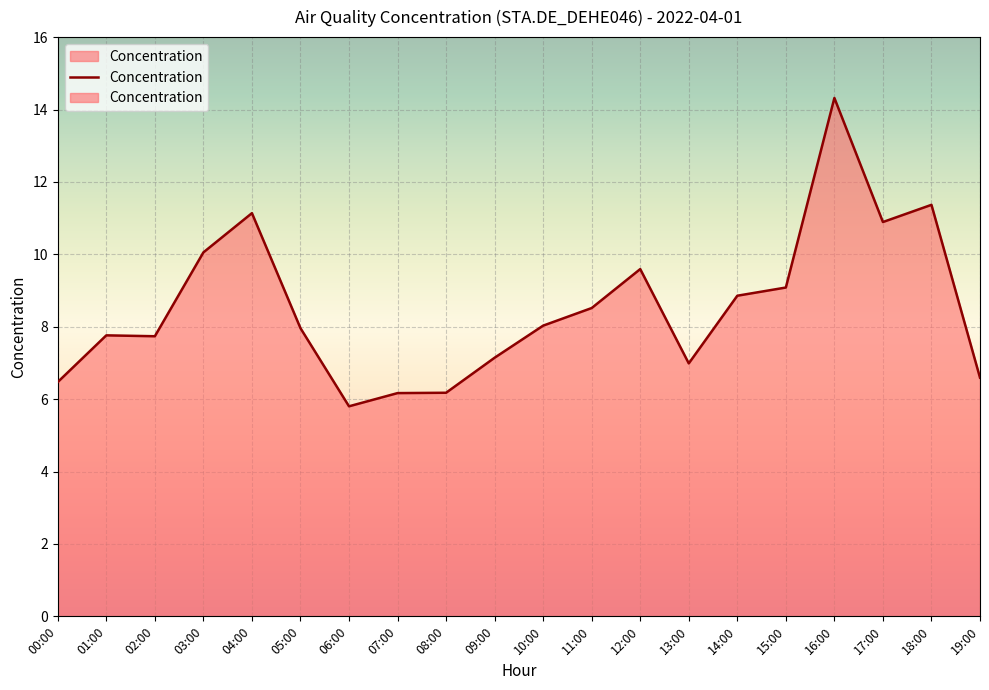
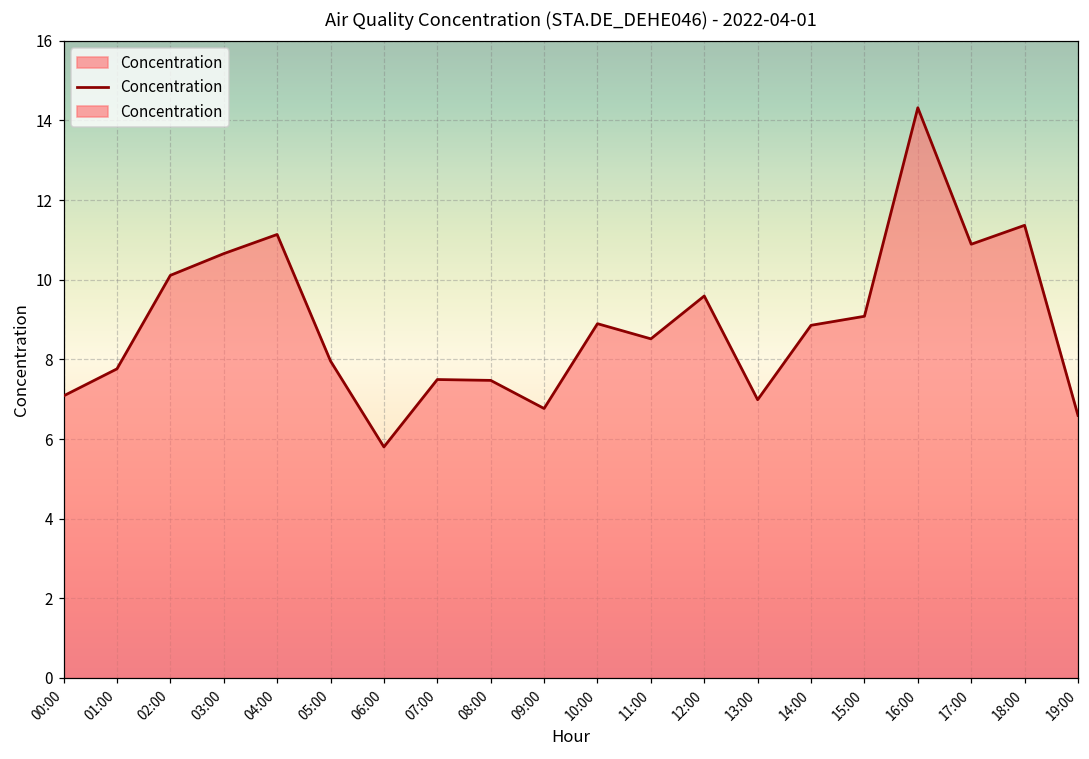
  {
-   "00:00": 6.5,
+   "00:00": 7.1,
    "01:00": 7.8,
-   "02:00": 7.7,
-   "03:00": 10.1,
+   "02:00": 10.1,
+   "03:00": 10.7,
    "04:00": 11.1,
    "05:00": 8.0,
    "06:00": 5.8,
-   "07:00": 6.2,
-   "08:00": 6.2,
-   "09:00": 7.1,
-   "10:00": 8.0,
+   "07:00": 7.5,
+   "08:00": 7.5,
+   "09:00": 6.8,
+   "10:00": 8.9,
    "11:00": 8.5,
    "12:00": 9.6,
    "13:00": 7.0,
    "14:00": 8.9,
    "15:00": 9.1,
    "16:00": 14.3,
    "17:00": 10.9,
    "18:00": 11.4,
    "19:00": 6.6
  }
